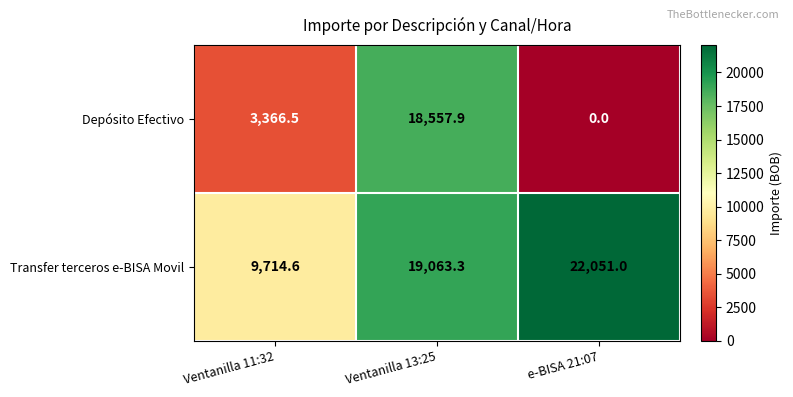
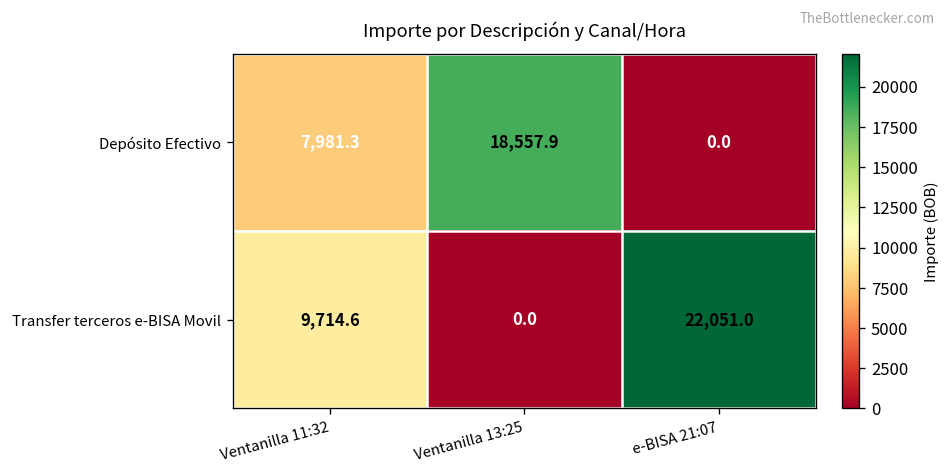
  {
    "Depósito Efectivo": {
-     "Ventanilla 11:32": "3,366.5",
+     "Ventanilla 11:32": "7,981.3",
      "Ventanilla 13:25": "18,557.9",
      "e-BISA 21:07": "0.0"
    },
    "Transfer terceros e-BISA Movil": {
      "Ventanilla 11:32": "9,714.6",
-     "Ventanilla 13:25": "19,063.3",
+     "Ventanilla 13:25": "0.0",
      "e-BISA 21:07": "22,051.0"
    }
  }
